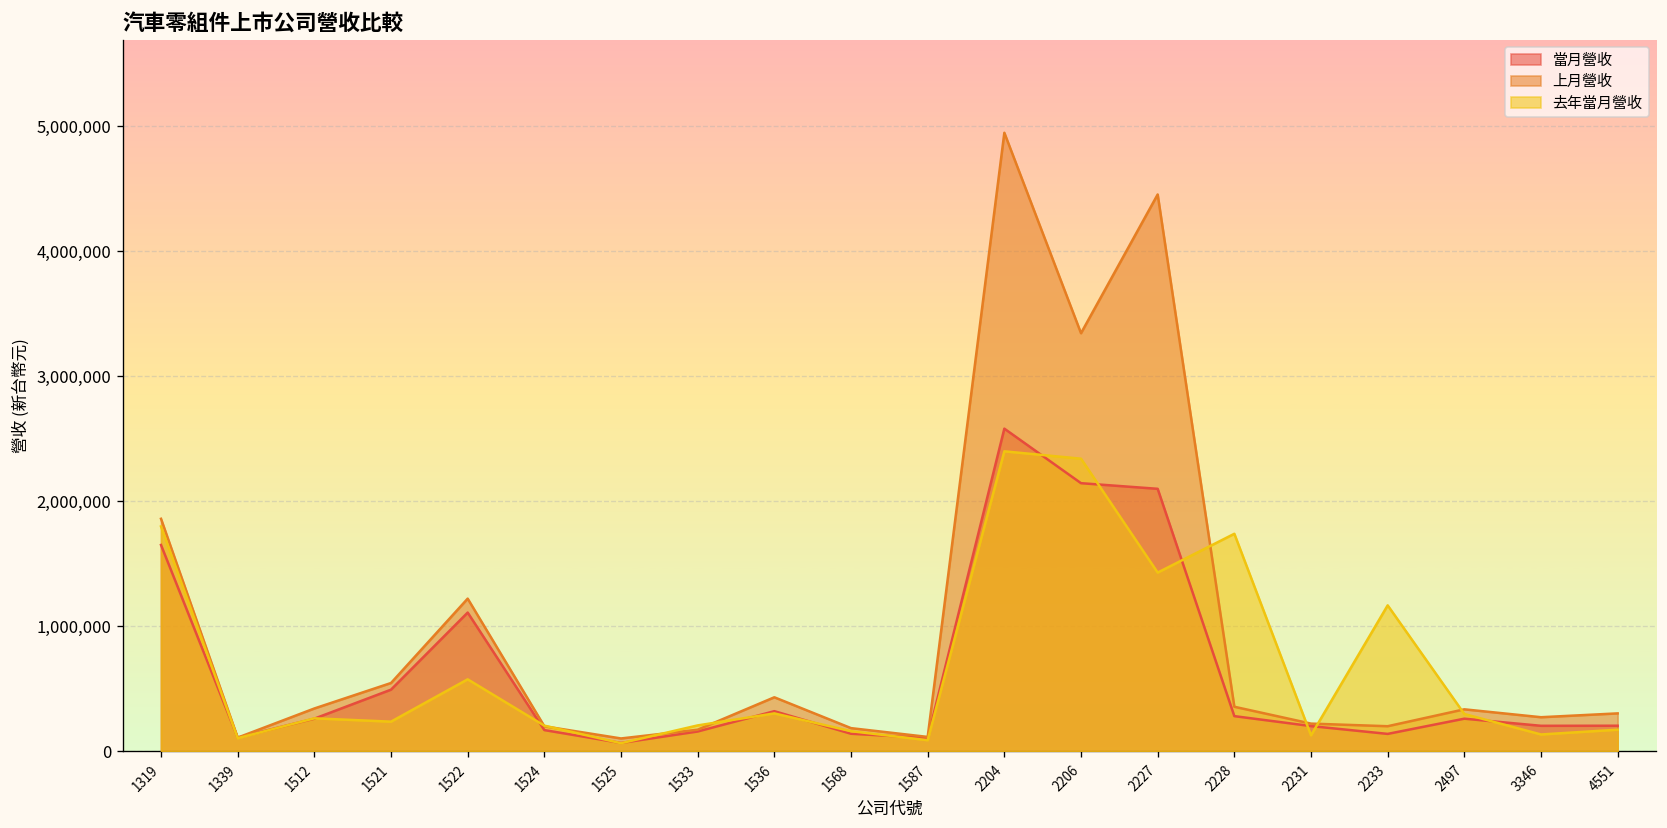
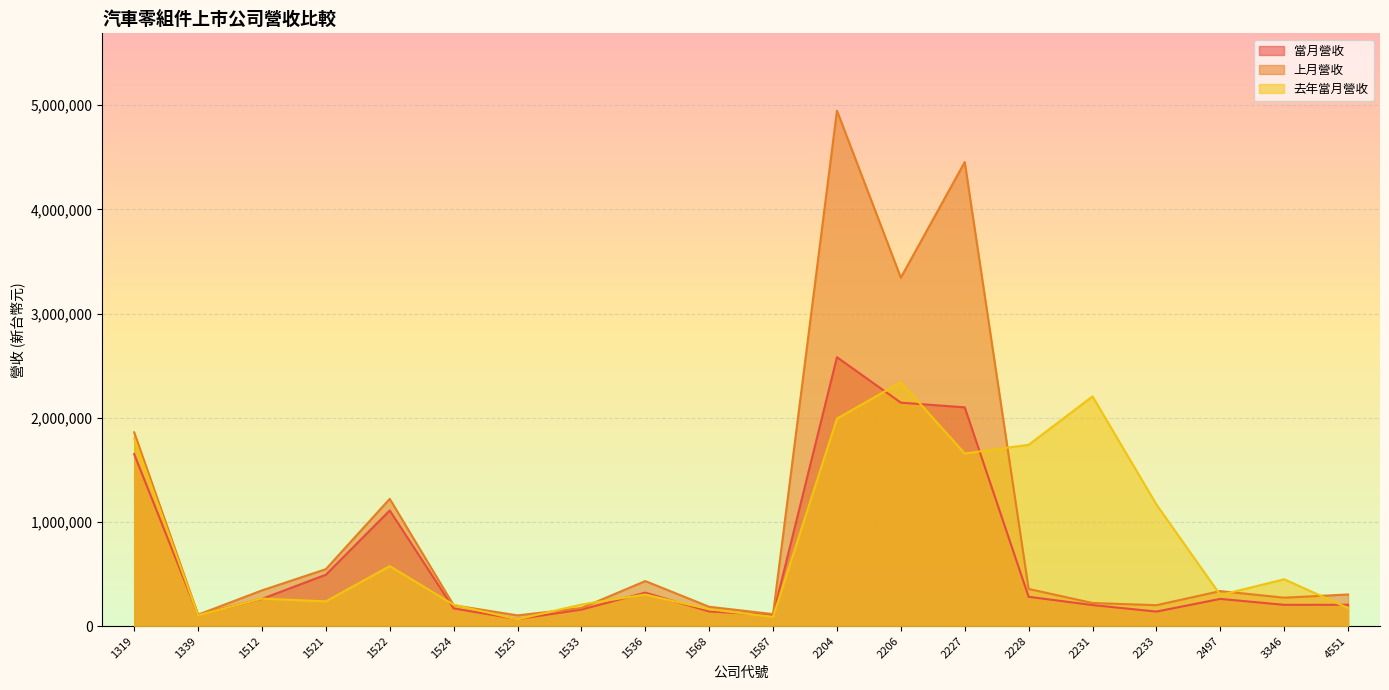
  {
    "去年當月營收": {
      "1319": "1,800,000",
      "1521": "240,000",
      "1522": "580,000",
      "1533": "210,000",
-     "2204": "2,400,000",
+     "2204": "1,990,000",
      "2206": "2,340,000",
-     "2227": "1,430,000",
+     "2227": "1,660,000",
      "2228": "1,740,000",
-     "2231": "130,000",
+     "2231": "2,200,000",
      "2233": "1,170,000",
      "2497": "300,000",
-     "3346": "130,000",
+     "3346": "450,000",
      "4551": "170,000"
    }
  }
